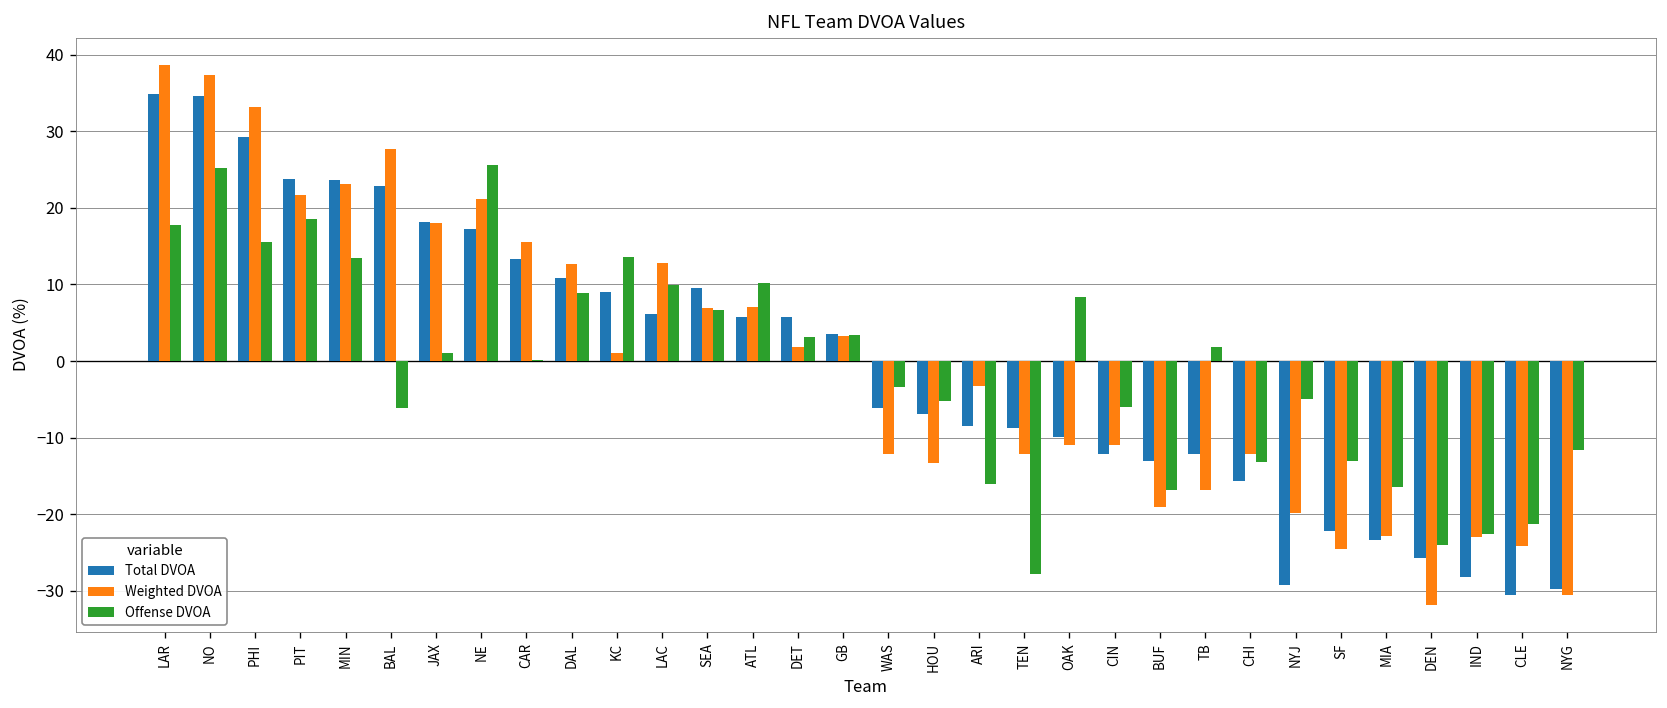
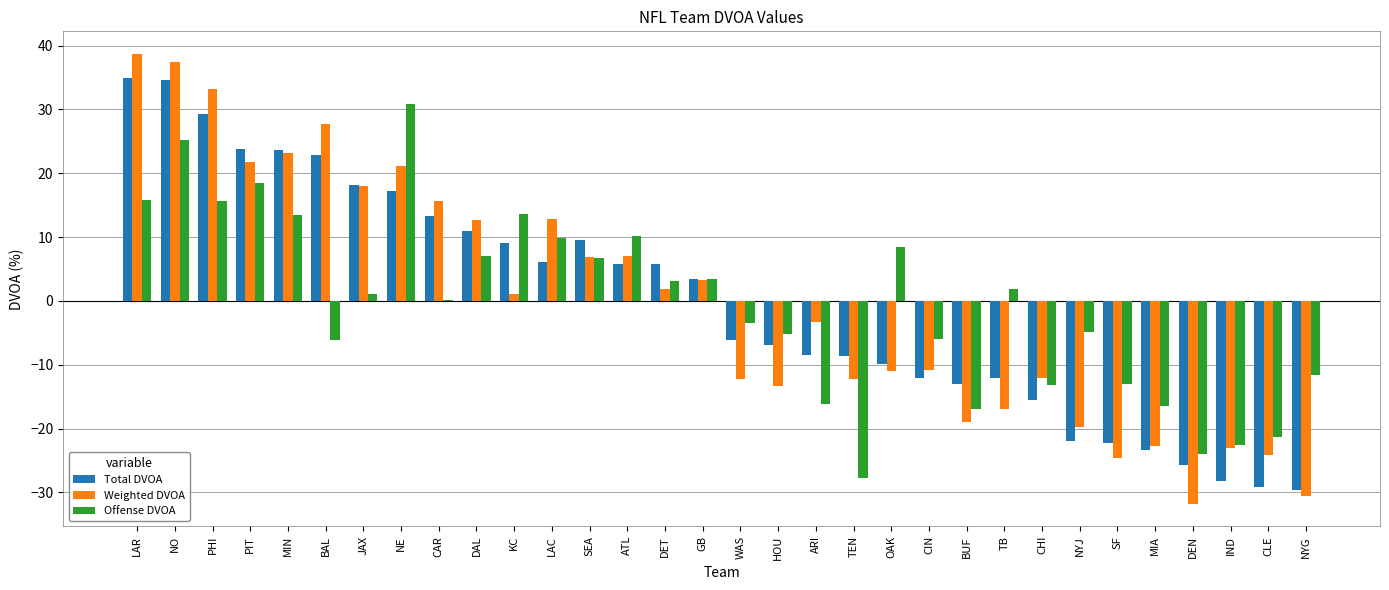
  {
    "Total DVOA": {
      "LAR": 35,
      "NO": 35,
      "PHI": 29,
      "PIT": 24,
      "MIN": 24,
      "BAL": 23,
      "JAX": 18,
      "NE": 17,
      "CAR": 13,
      "DAL": 11,
      "KC": 9,
      "LAC": 6,
      "SEA": 10,
      "ATL": 6,
      "DET": 6,
      "GB": 4,
      "WAS": -6,
      "HOU": -7,
      "ARI": -9,
      "TEN": -9,
      "OAK": -10,
      "CIN": -12,
      "BUF": -13,
      "TB": -12,
      "CHI": -16,
-     "NYJ": -29,
+     "NYJ": -22,
      "SF": -22,
      "MIA": -23,
      "DEN": -26,
      "IND": -28,
-     "CLE": -31,
+     "CLE": -29,
      "NYG": -30
    },
    "Weighted DVOA": {
      "LAR": 39,
      "NO": 37,
      "PHI": 33,
      "PIT": 22,
      "MIN": 23,
      "BAL": 28,
      "JAX": 18,
      "NE": 21,
      "CAR": 16,
      "DAL": 13,
      "KC": 1,
      "LAC": 13,
      "SEA": 7,
      "ATL": 7,
      "DET": 2,
      "GB": 3,
      "WAS": -12,
      "HOU": -13,
      "ARI": -3,
      "TEN": -12,
      "OAK": -11,
      "CIN": -11,
      "BUF": -19,
      "TB": -17,
      "CHI": -12,
      "NYJ": -20,
      "SF": -25,
      "MIA": -23,
      "DEN": -32,
      "IND": -23,
      "CLE": -24,
      "NYG": -31
    },
    "Offense DVOA": {
-     "LAR": 18,
+     "LAR": 16,
      "NO": 25,
      "PHI": 16,
      "PIT": 19,
      "MIN": 13,
      "BAL": -6,
      "JAX": 1,
-     "NE": 26,
-     "DAL": 9,
+     "NE": 31,
+     "DAL": 7,
      "KC": 14,
      "LAC": 10,
      "SEA": 7,
      "ATL": 10,
      "DET": 3,
      "GB": 3,
      "WAS": -3,
      "HOU": -5,
      "ARI": -16,
      "TEN": -28,
      "OAK": 8,
      "CIN": -6,
      "BUF": -17,
      "TB": 2,
      "CHI": -13,
      "NYJ": -5,
      "SF": -13,
      "MIA": -17,
      "DEN": -24,
      "IND": -23,
      "CLE": -21,
      "NYG": -12
    }
  }
